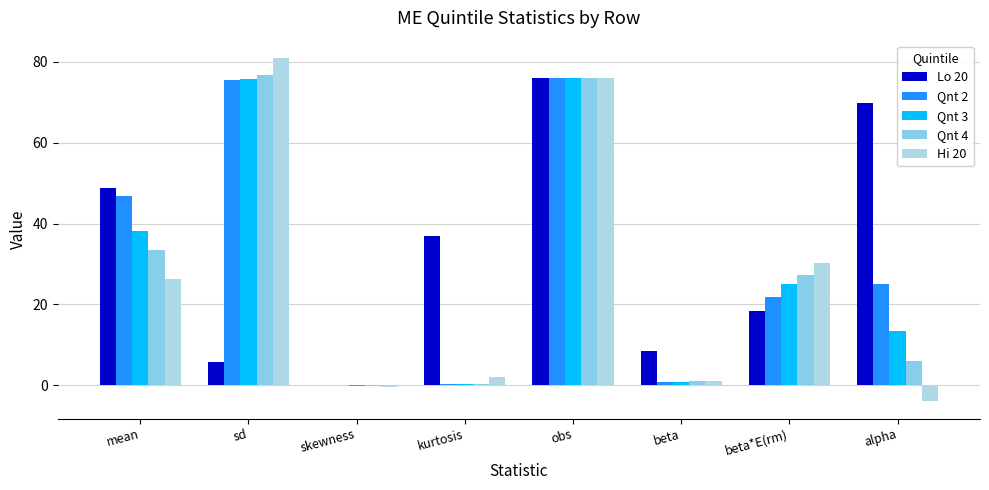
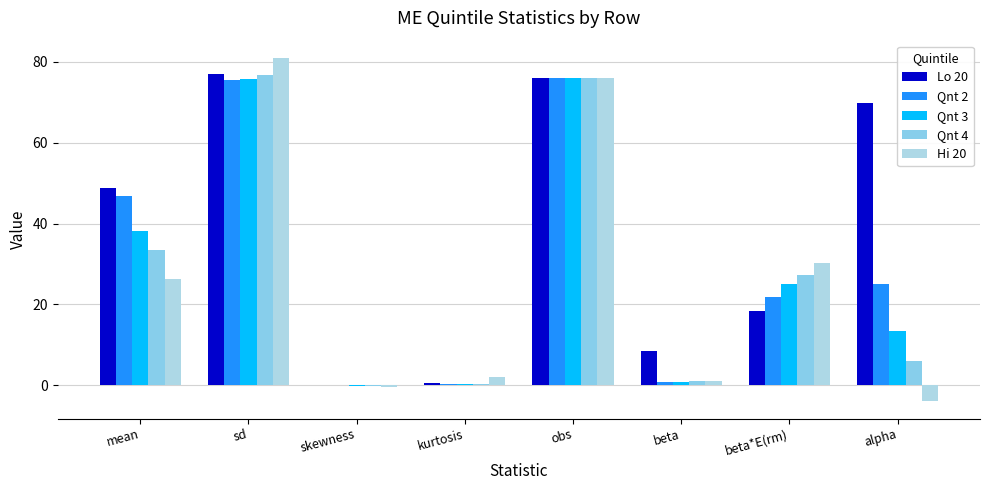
  {
    "Lo 20": {
      "mean": 49,
-     "sd": 6,
-     "kurtosis": 37,
+     "sd": 77,
+     "kurtosis": 1,
      "obs": 76,
      "beta": 8,
      "beta*E(rm)": 18,
      "alpha": 70
    }
  }
